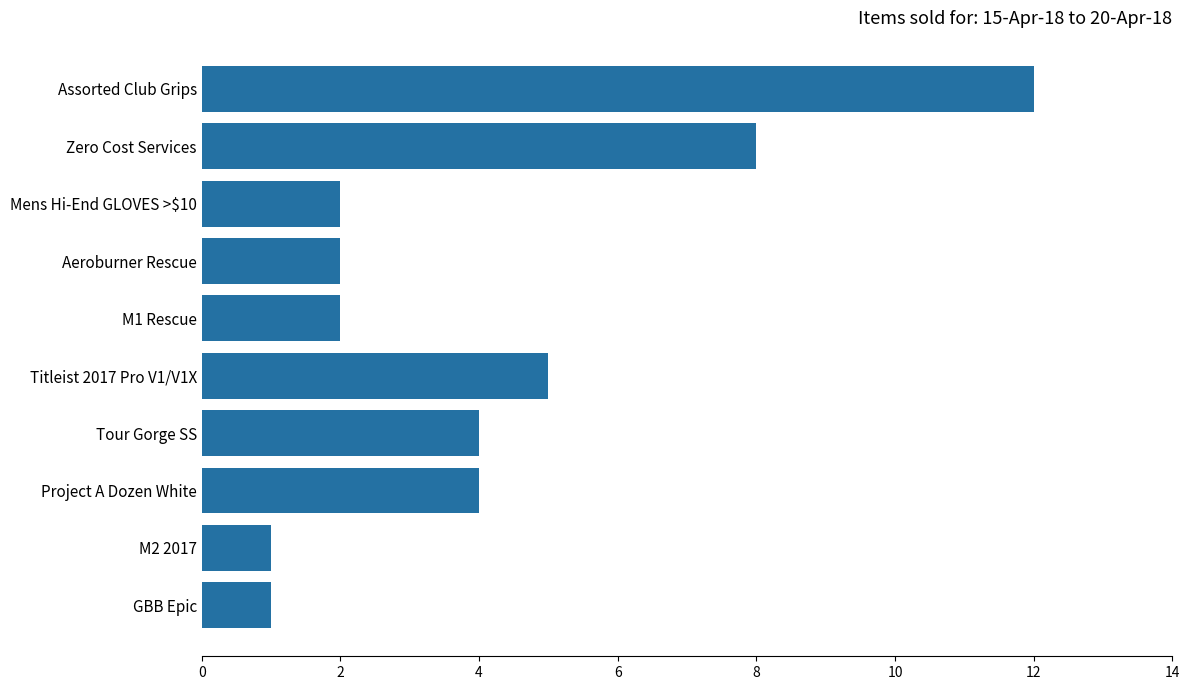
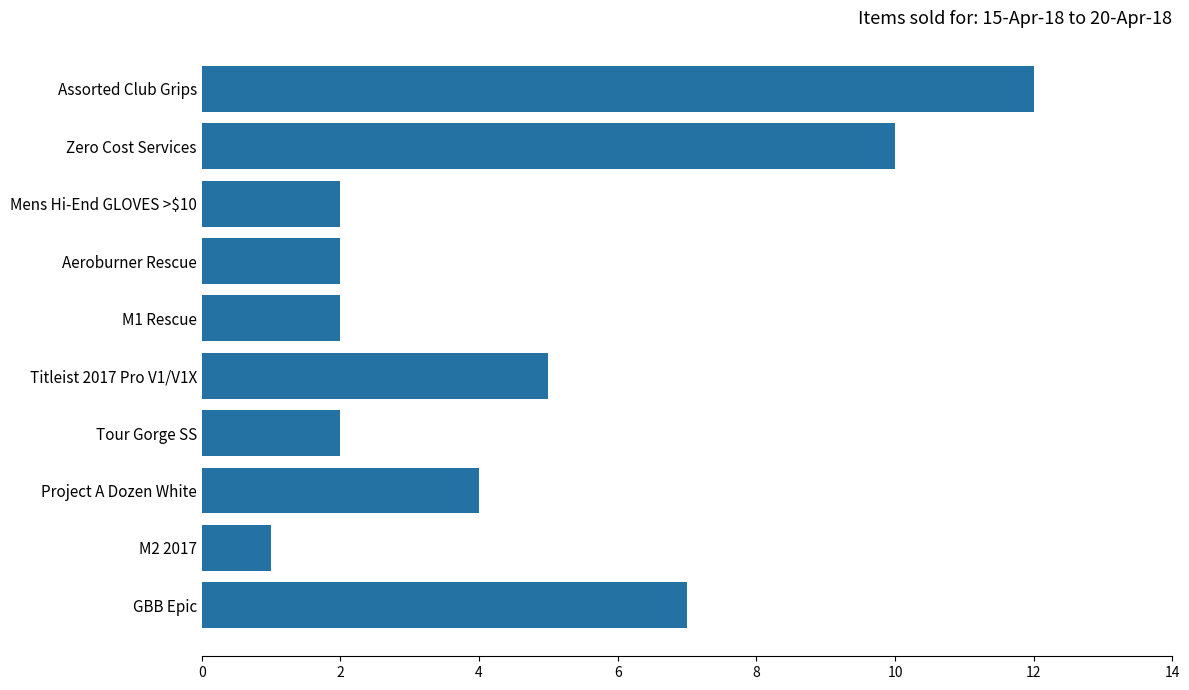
  {
    "Assorted Club Grips": 12,
-   "Zero Cost Services": 8,
+   "Zero Cost Services": 10,
    "Mens Hi-End GLOVES >$10": 2,
    "Aeroburner Rescue": 2,
    "M1 Rescue": 2,
    "Titleist 2017 Pro V1/V1X": 5,
-   "Tour Gorge SS": 4,
+   "Tour Gorge SS": 2,
    "Project A Dozen White": 4,
    "M2 2017": 1,
-   "GBB Epic": 1
+   "GBB Epic": 7
  }
